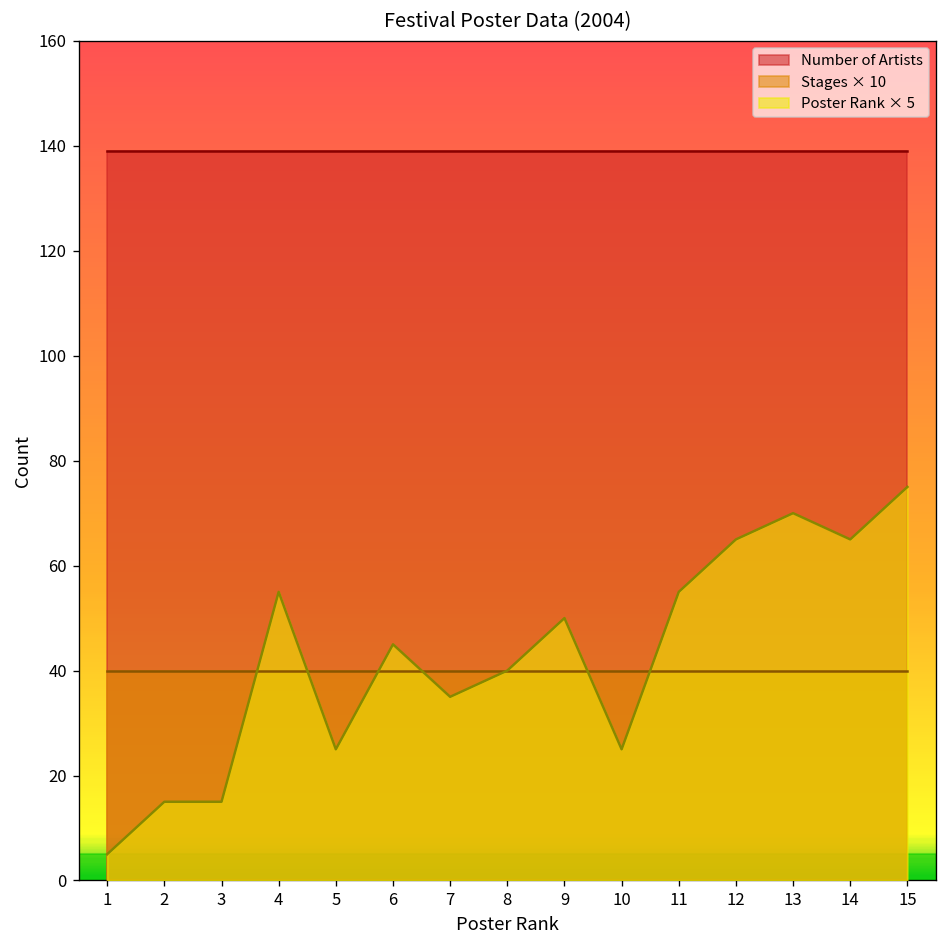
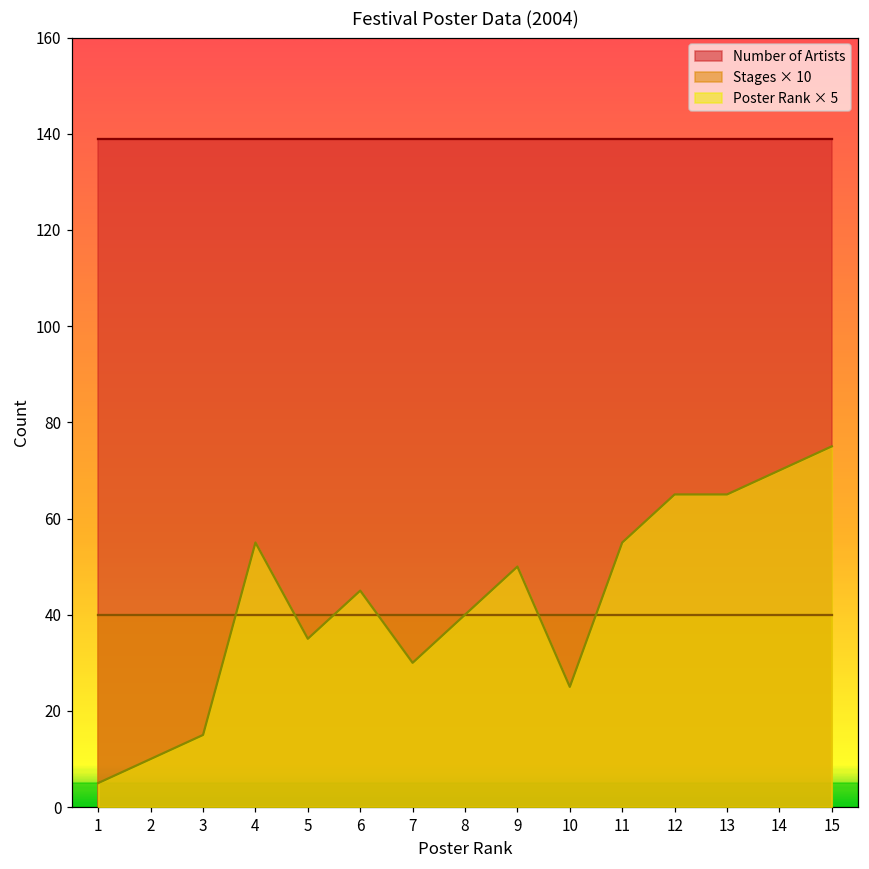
  {
    "Number of Artists": {
      "1": 139,
      "2": 139,
      "3": 139,
      "4": 139,
      "5": 139,
      "6": 139,
      "7": 139,
      "8": 139,
      "9": 139,
      "10": 139,
      "11": 139,
      "12": 139,
      "13": 139,
      "14": 139,
      "15": 139
    },
    "Stages × 10": {
      "1": 40,
      "2": 40,
      "3": 40,
      "4": 40,
      "5": 40,
      "6": 40,
      "7": 40,
      "9": 40,
      "10": 40,
      "11": 40,
      "12": 40,
      "13": 40,
      "14": 40,
      "15": 40
    },
    "Poster Rank × 5": {
-     "2": 15,
+     "2": 10,
      "3": 15,
      "4": 55,
-     "5": 25,
+     "5": 35,
      "6": 45,
-     "7": 35,
+     "7": 30,
      "9": 50,
      "10": 25,
      "11": 55,
      "12": 65,
-     "13": 70,
-     "14": 65,
+     "13": 65,
+     "14": 70,
      "15": 75
    }
  }
